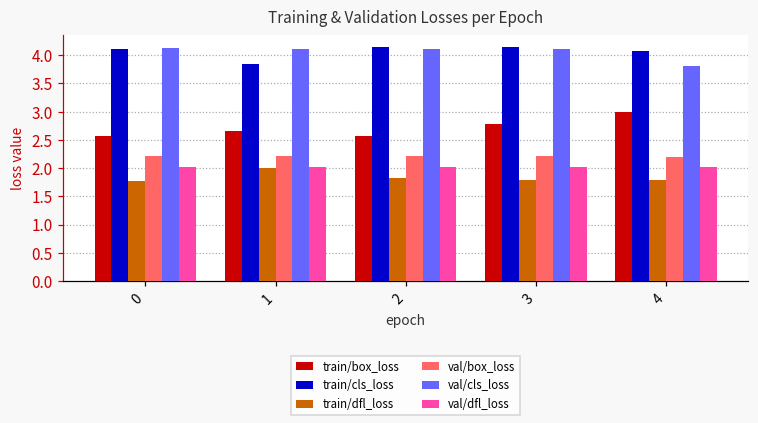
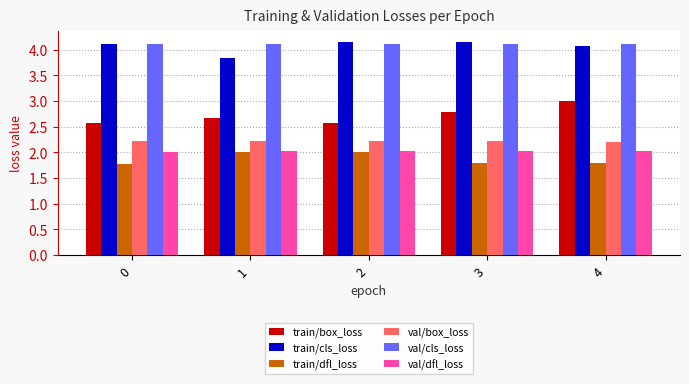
  {
    "train/box_loss": {
      "0": 2.6,
      "1": 2.7,
      "2": 2.6,
      "3": 2.8,
      "4": 3.0
    },
    "train/cls_loss": {
      "0": 4.1,
      "1": 3.8,
      "2": 4.1,
      "3": 4.2,
      "4": 4.1
    },
    "train/dfl_loss": {
      "0": 1.8,
      "1": 2.0,
-     "2": 1.8,
+     "2": 2.0,
      "3": 1.8,
      "4": 1.8
    },
    "val/box_loss": {
      "0": 2.2,
      "1": 2.2,
      "2": 2.2,
      "3": 2.2,
      "4": 2.2
    },
    "val/cls_loss": {
      "0": 4.1,
      "1": 4.1,
      "2": 4.1,
      "3": 4.1,
-     "4": 3.8
+     "4": 4.1
    },
    "val/dfl_loss": {
      "0": 2.0,
      "1": 2.0,
      "2": 2.0,
      "3": 2.0,
      "4": 2.0
    }
  }
